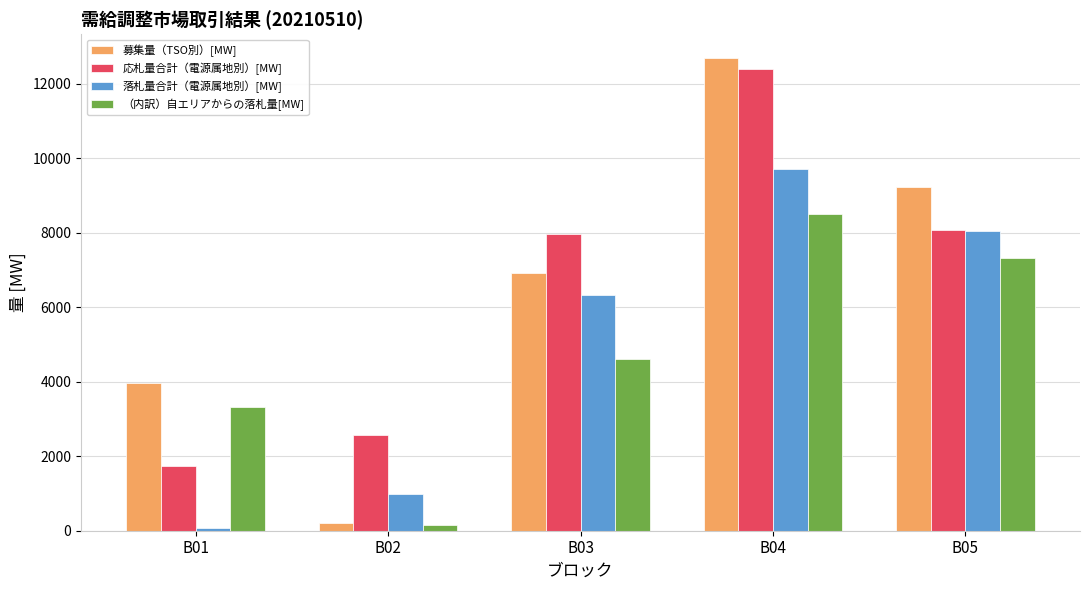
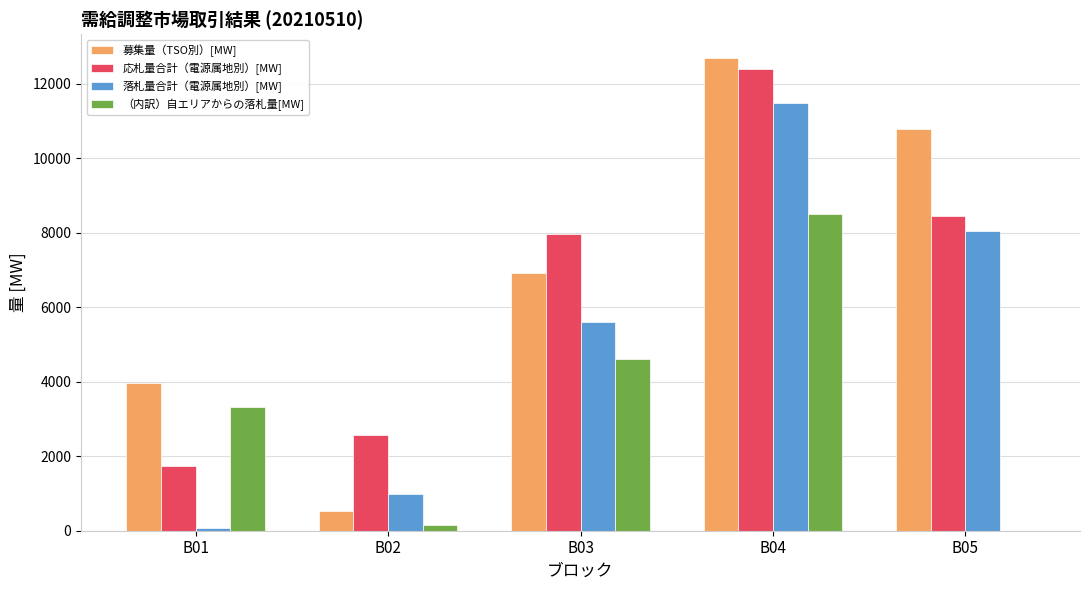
  {
    "募集量（TSO別）[MW]": {
      "B01": 4000,
-     "B02": 200,
+     "B02": 500,
      "B03": 6900,
      "B04": 12700,
-     "B05": 9200
+     "B05": 10800
    },
    "応札量合計（電源属地別）[MW]": {
      "B01": 1700,
      "B02": 2600,
      "B03": 8000,
      "B04": 12400,
-     "B05": 8100
+     "B05": 8400
    },
    "落札量合計（電源属地別）[MW]": {
      "B01": 100,
      "B02": 1000,
-     "B03": 6300,
-     "B04": 9700,
+     "B03": 5600,
+     "B04": 11500,
      "B05": 8000
    },
    "（内訳）自エリアからの落札量[MW]": {
      "B01": 3300,
      "B02": 100,
      "B03": 4600,
      "B04": 8500,
-     "B05": 7300
+     "B05": 0
    }
  }
